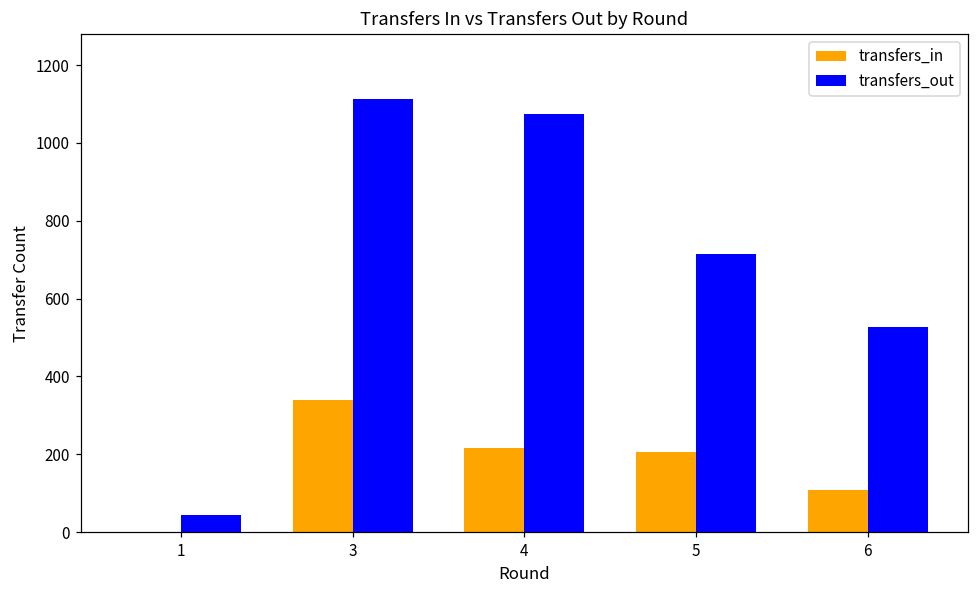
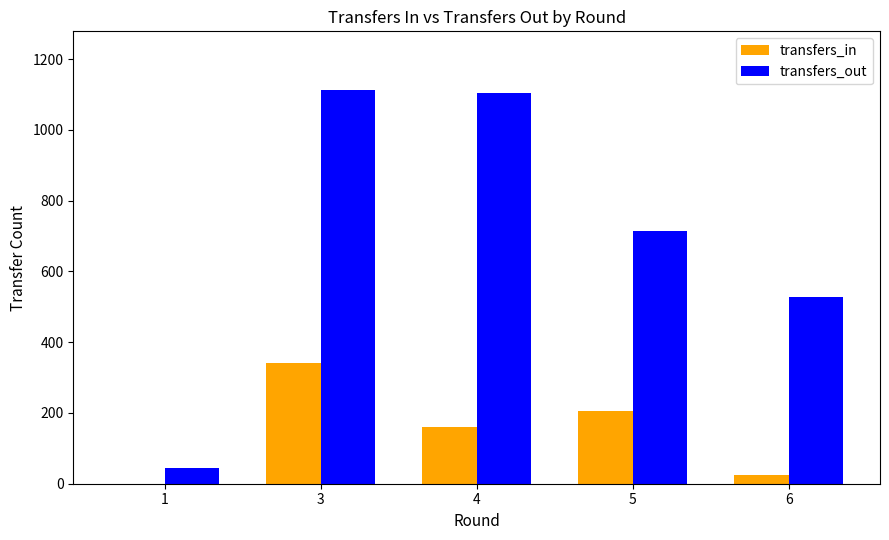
  {
    "transfers_in": {
      "1": 0,
      "3": 340,
-     "4": 220,
+     "4": 160,
      "5": 210,
-     "6": 110
+     "6": 20
    },
    "transfers_out": {
      "1": 50,
      "3": 1110,
-     "4": 1080,
+     "4": 1100,
      "5": 710,
      "6": 530
    }
  }
